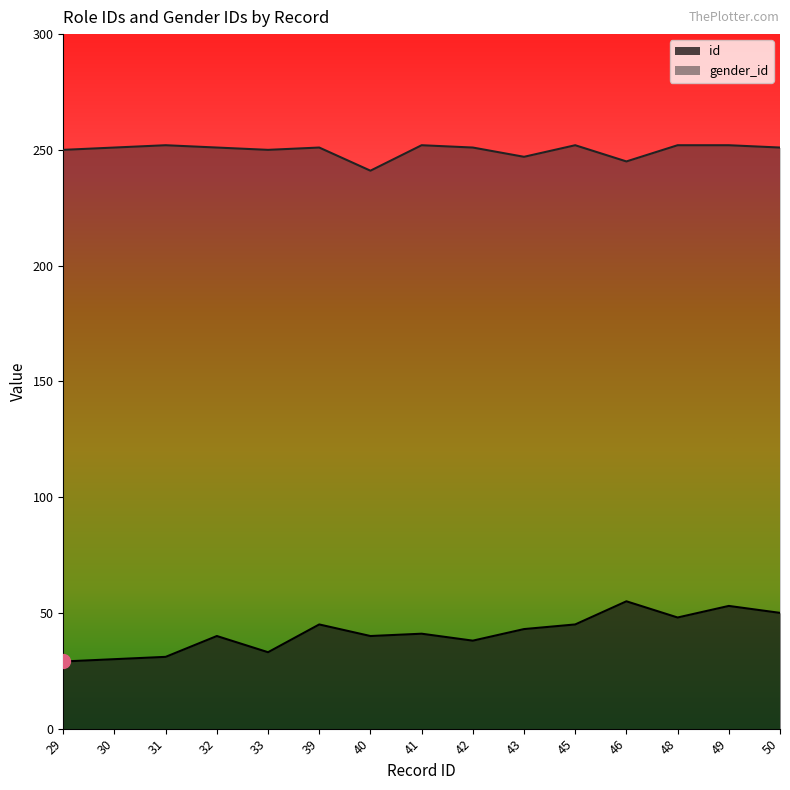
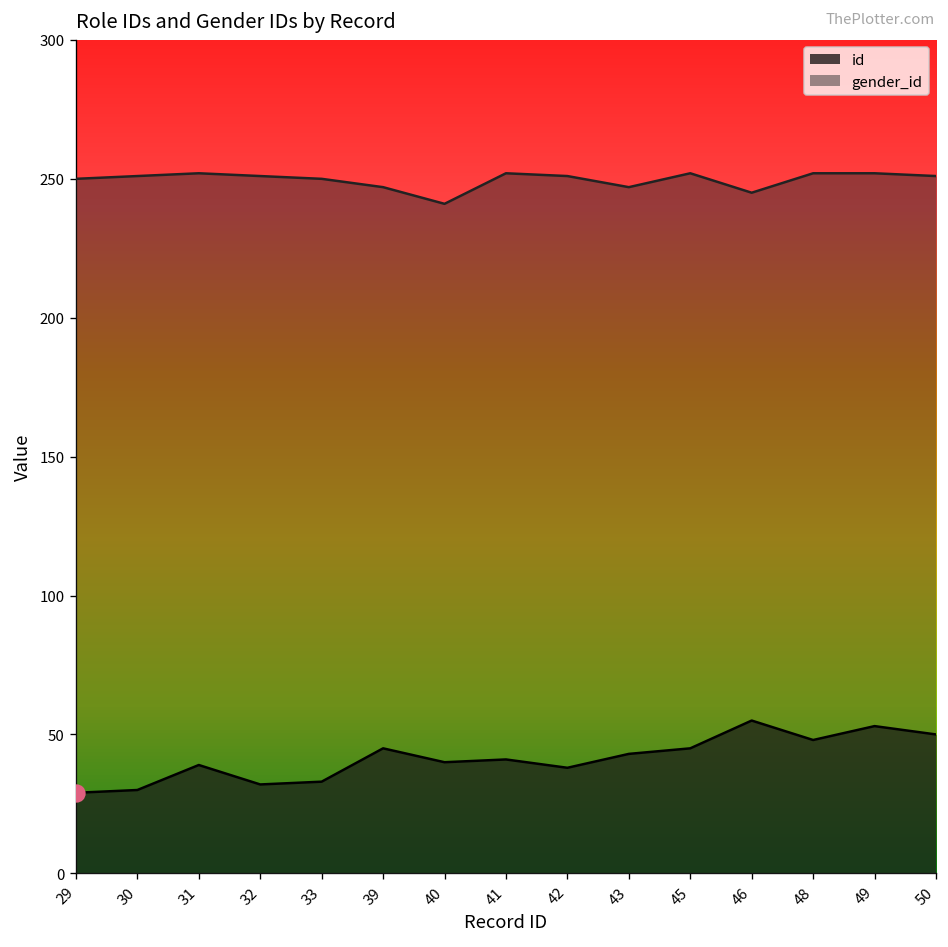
  {
    "id": {
      "30": 30,
-     "31": 31,
-     "32": 40,
+     "31": 39,
+     "32": 32,
      "33": 33,
      "39": 45,
      "40": 40,
      "41": 41,
      "42": 38,
      "43": 43,
      "45": 45,
      "46": 55,
      "48": 48,
      "49": 53,
      "50": 50
    },
    "gender_id": {
      "29": 250,
      "30": 251,
      "31": 252,
      "32": 251,
      "33": 250,
-     "39": 251,
+     "39": 247,
      "40": 241,
      "41": 252,
      "42": 251,
      "43": 247,
      "45": 252,
      "46": 245,
      "48": 252,
      "49": 252,
      "50": 251
    }
  }
